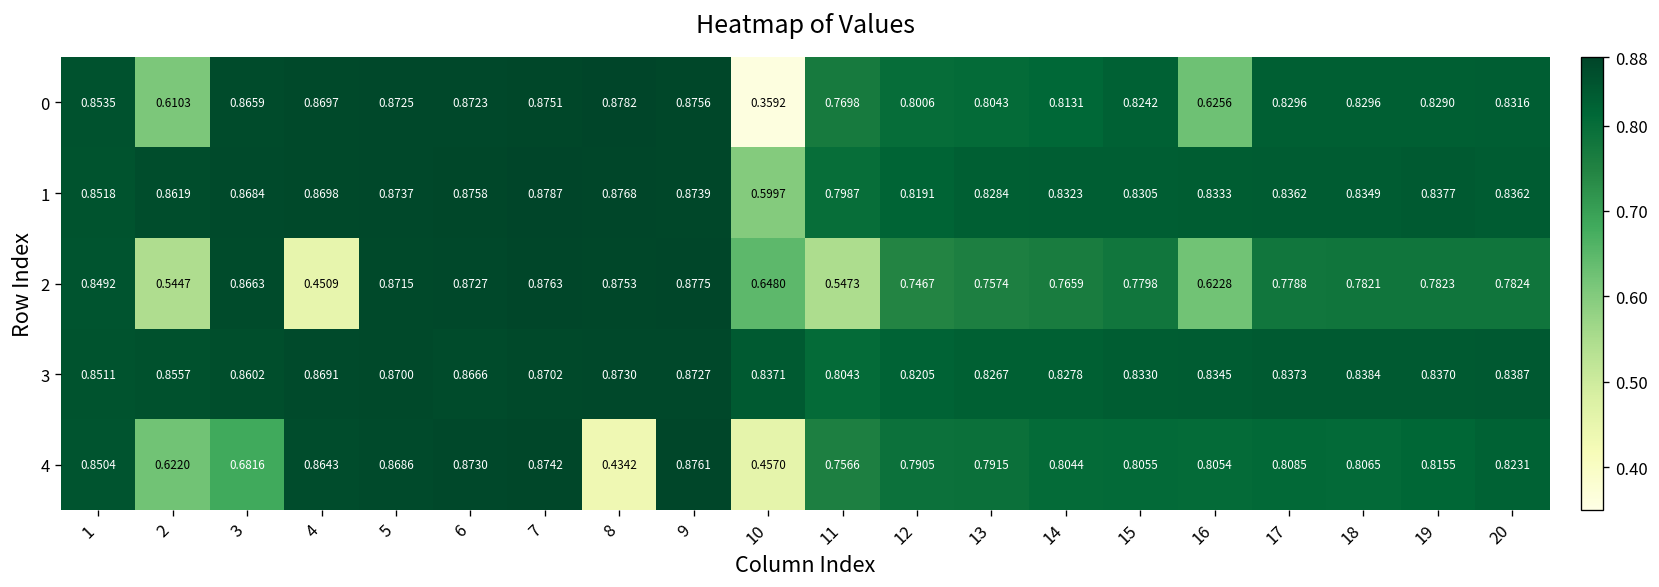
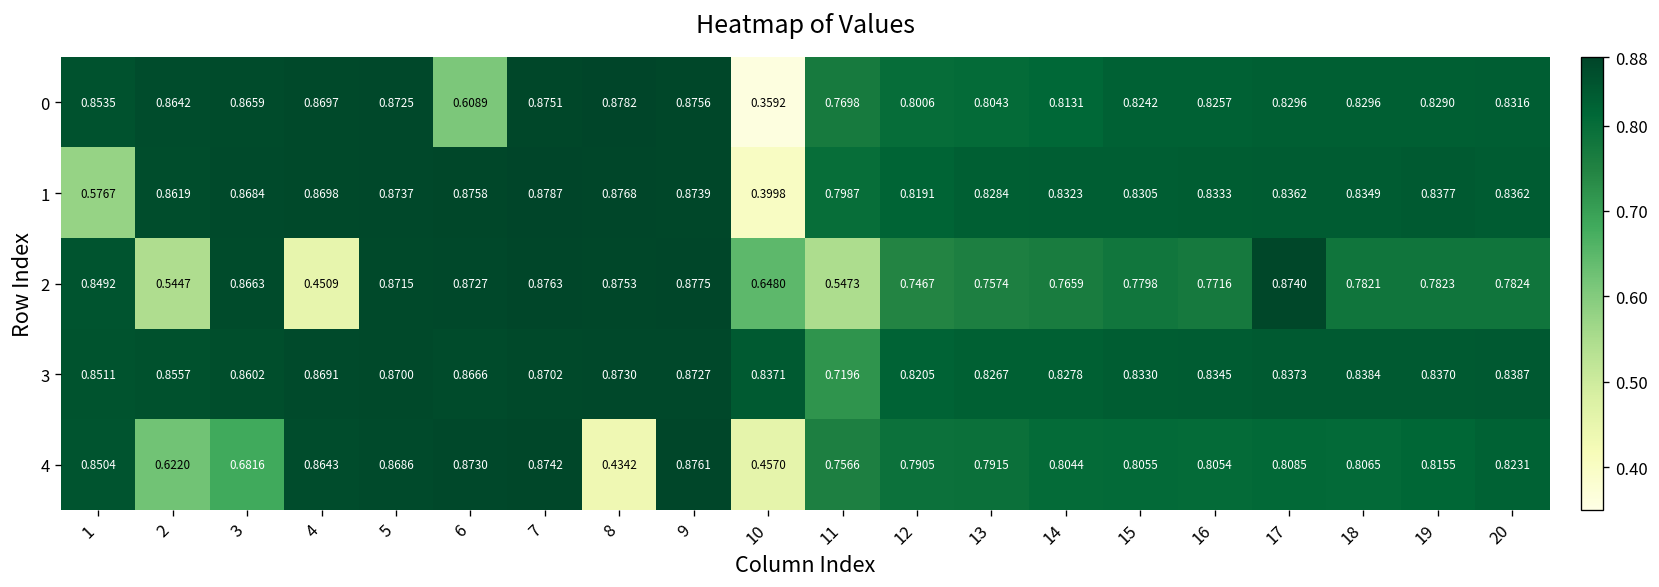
  {
    "0": {
      "1": 0.8535,
-     "2": 0.6103,
+     "2": 0.8642,
      "3": 0.8659,
      "4": 0.8697,
      "5": 0.8725,
-     "6": 0.8723,
+     "6": 0.6089,
      "7": 0.8751,
      "8": 0.8782,
      "9": 0.8756,
      "10": 0.3592,
      "11": 0.7698,
      "12": 0.8006,
      "13": 0.8043,
      "14": 0.8131,
      "15": 0.8242,
-     "16": 0.6256,
+     "16": 0.8257,
      "17": 0.8296,
      "18": 0.8296,
      "19": 0.8290,
      "20": 0.8316
    },
    "1": {
-     "1": 0.8518,
+     "1": 0.5767,
      "2": 0.8619,
      "3": 0.8684,
      "4": 0.8698,
      "5": 0.8737,
      "6": 0.8758,
      "7": 0.8787,
      "8": 0.8768,
      "9": 0.8739,
-     "10": 0.5997,
+     "10": 0.3998,
      "11": 0.7987,
      "12": 0.8191,
      "13": 0.8284,
      "14": 0.8323,
      "15": 0.8305,
      "16": 0.8333,
      "17": 0.8362,
      "18": 0.8349,
      "19": 0.8377,
      "20": 0.8362
    },
    "2": {
      "1": 0.8492,
      "2": 0.5447,
      "3": 0.8663,
      "4": 0.4509,
      "5": 0.8715,
      "6": 0.8727,
      "7": 0.8763,
      "8": 0.8753,
      "9": 0.8775,
      "10": 0.6480,
      "11": 0.5473,
      "12": 0.7467,
      "13": 0.7574,
      "14": 0.7659,
      "15": 0.7798,
-     "16": 0.6228,
-     "17": 0.7788,
+     "16": 0.7716,
+     "17": 0.8740,
      "18": 0.7821,
      "19": 0.7823,
      "20": 0.7824
    },
    "3": {
      "1": 0.8511,
      "2": 0.8557,
      "3": 0.8602,
      "4": 0.8691,
      "5": 0.8700,
      "6": 0.8666,
      "7": 0.8702,
      "8": 0.8730,
      "9": 0.8727,
      "10": 0.8371,
-     "11": 0.8043,
+     "11": 0.7196,
      "12": 0.8205,
      "13": 0.8267,
      "14": 0.8278,
      "15": 0.8330,
      "16": 0.8345,
      "17": 0.8373,
      "18": 0.8384,
      "19": 0.8370,
      "20": 0.8387
    },
    "4": {
      "1": 0.8504,
      "2": 0.6220,
      "3": 0.6816,
      "4": 0.8643,
      "5": 0.8686,
      "6": 0.8730,
      "7": 0.8742,
      "8": 0.4342,
      "9": 0.8761,
      "10": 0.4570,
      "11": 0.7566,
      "12": 0.7905,
      "13": 0.7915,
      "14": 0.8044,
      "15": 0.8055,
      "16": 0.8054,
      "17": 0.8085,
      "18": 0.8065,
      "19": 0.8155,
      "20": 0.8231
    }
  }
